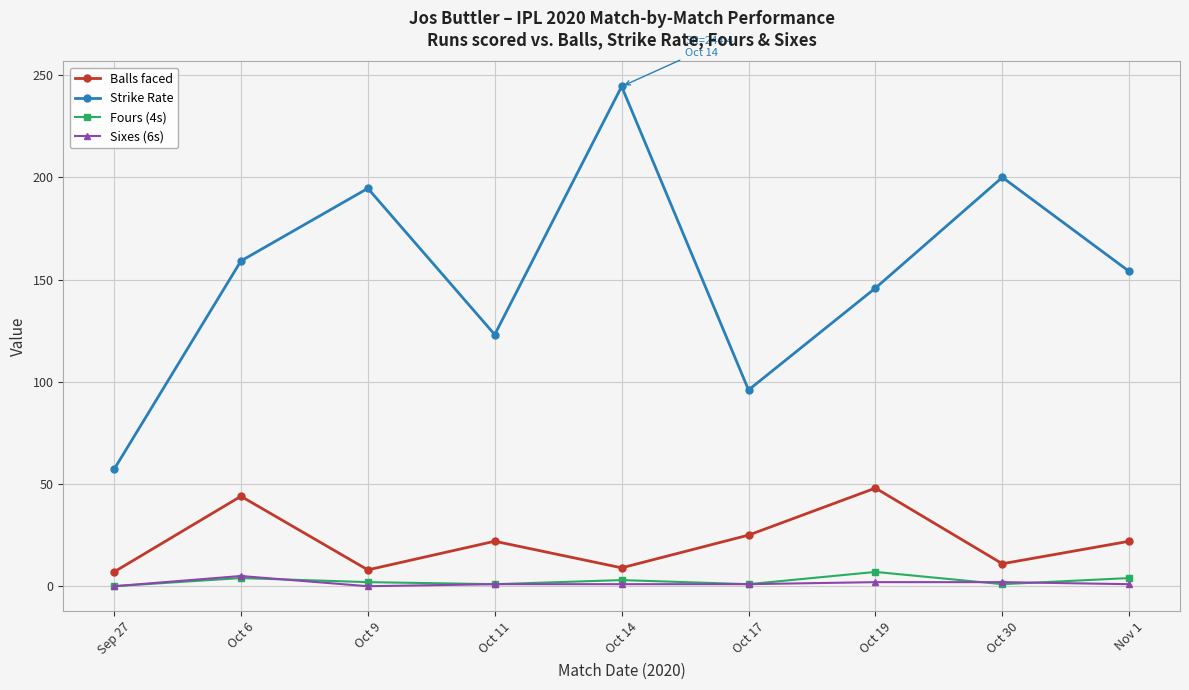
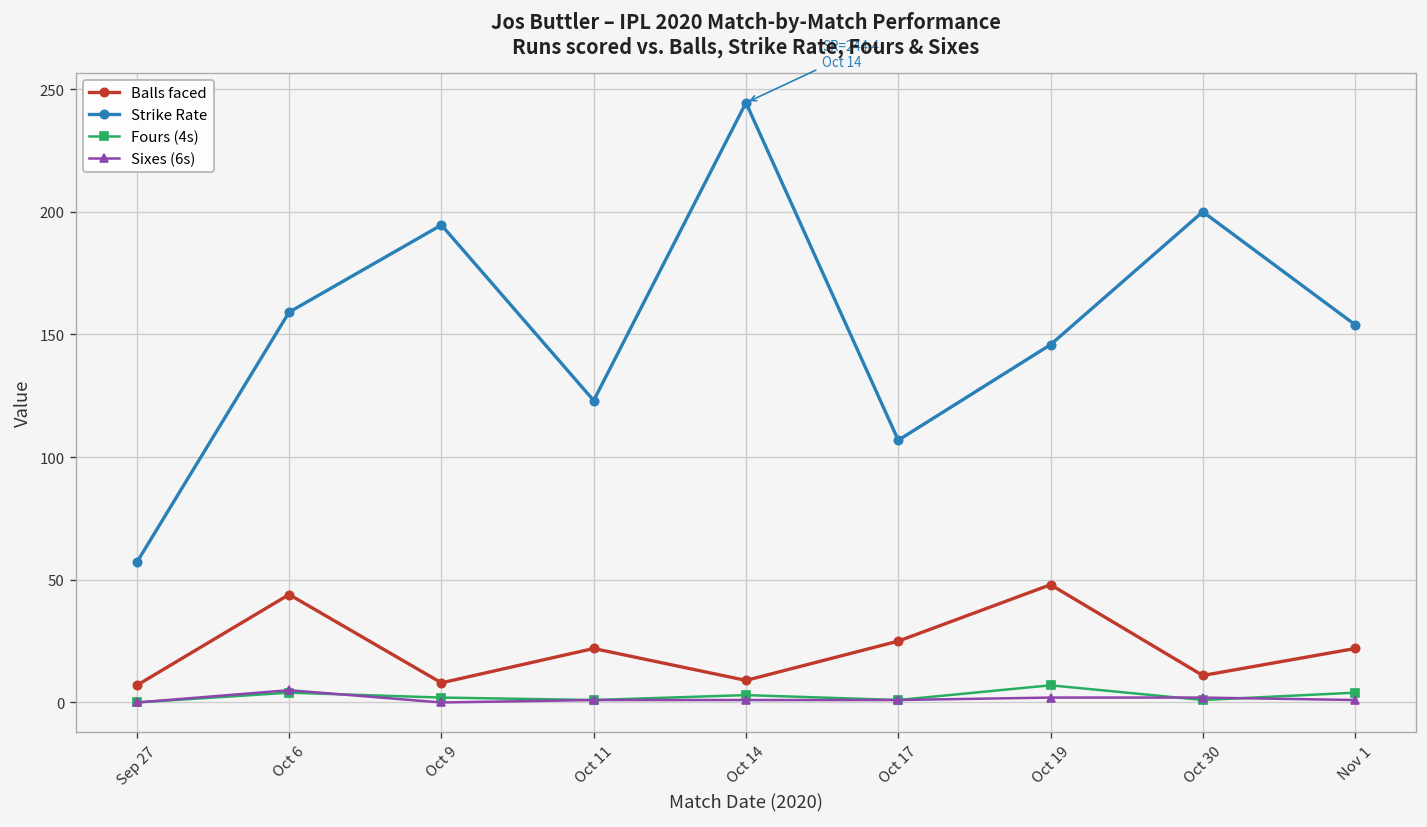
  {
    "Balls faced": {
      "Sep 27": 7,
      "Oct 6": 44,
      "Oct 9": 8,
      "Oct 11": 22,
      "Oct 14": 9,
      "Oct 17": 25,
      "Oct 19": 48,
      "Oct 30": 11,
      "Nov 1": 22
    },
    "Strike Rate": {
      "Sep 27": 57,
      "Oct 6": 159,
      "Oct 9": 195,
      "Oct 11": 123,
-     "Oct 17": 96,
+     "Oct 17": 107,
      "Oct 19": 146,
      "Oct 30": 200,
      "Nov 1": 154
    },
    "Fours (4s)": {
      "Oct 9": 2,
      "Oct 14": 3,
      "Oct 19": 7,
      "Nov 1": 4
    },
    "Sixes (6s)": {
      "Oct 9": 0,
      "Oct 14": 1,
      "Oct 19": 2,
      "Nov 1": 1
    }
  }
